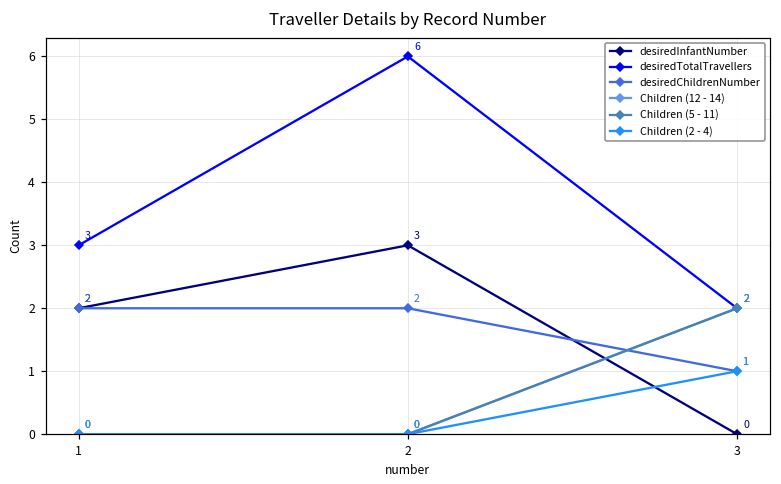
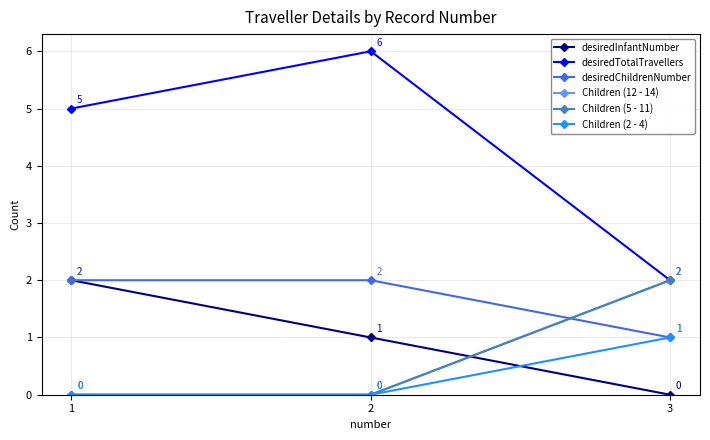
  {
    "desiredInfantNumber": {
-     "2": 3,
+     "2": 1,
      "3": 0
    },
    "desiredTotalTravellers": {
-     "1": 3,
+     "1": 5,
      "2": 6
    }
  }
